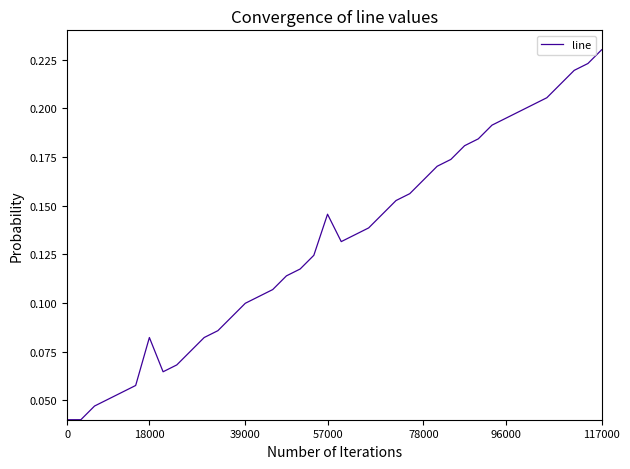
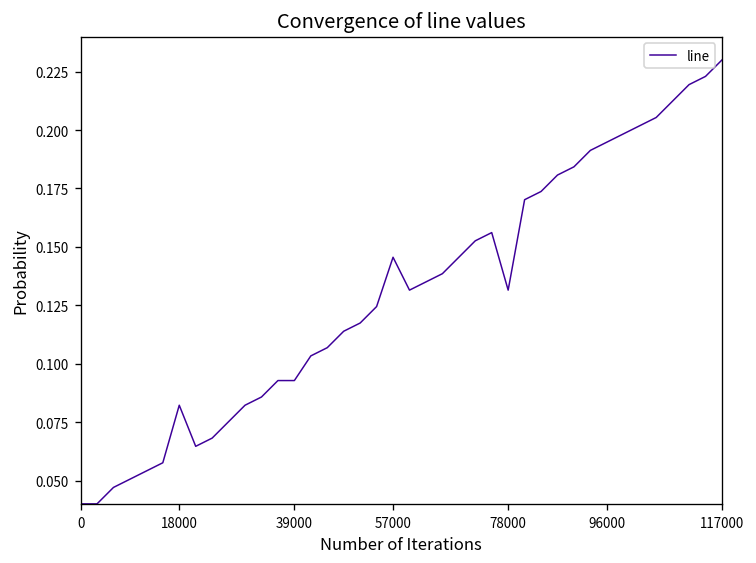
  {
    "0": 0.040,
    "18000": 0.082,
-   "39000": 0.100,
+   "39000": 0.093,
    "57000": 0.146,
-   "78000": 0.163,
+   "78000": 0.131,
    "96000": 0.195,
    "117000": 0.230
  }
